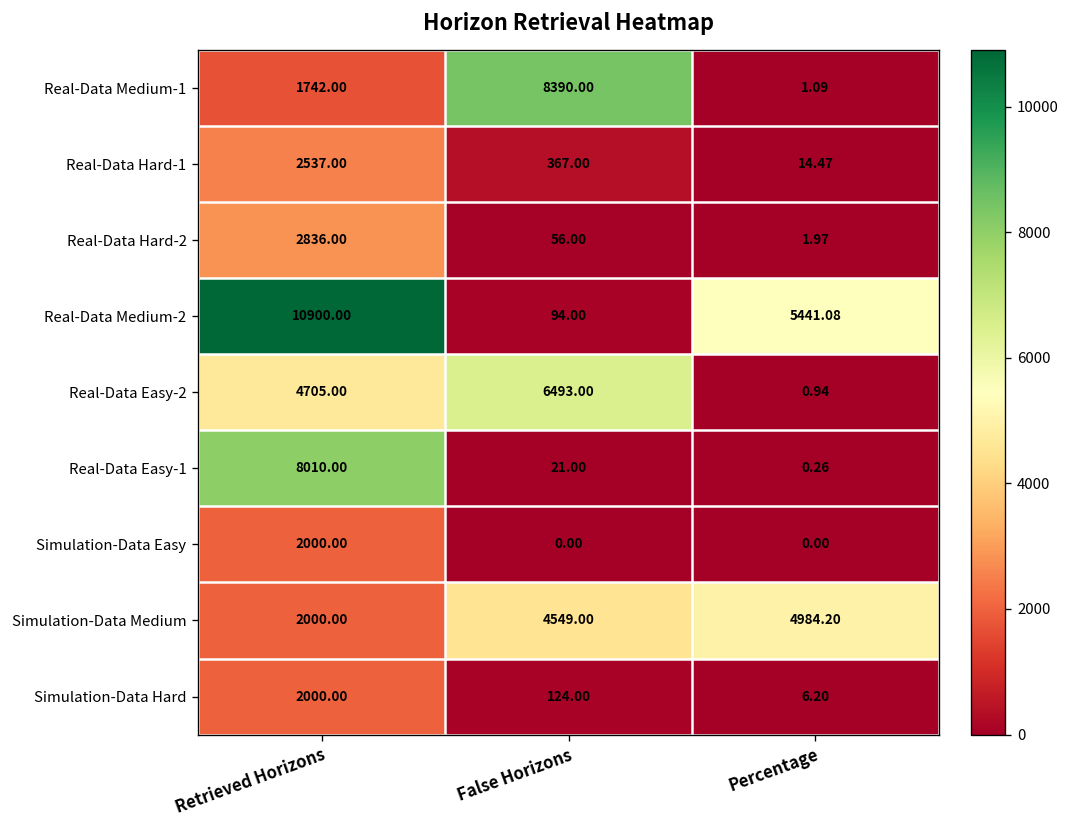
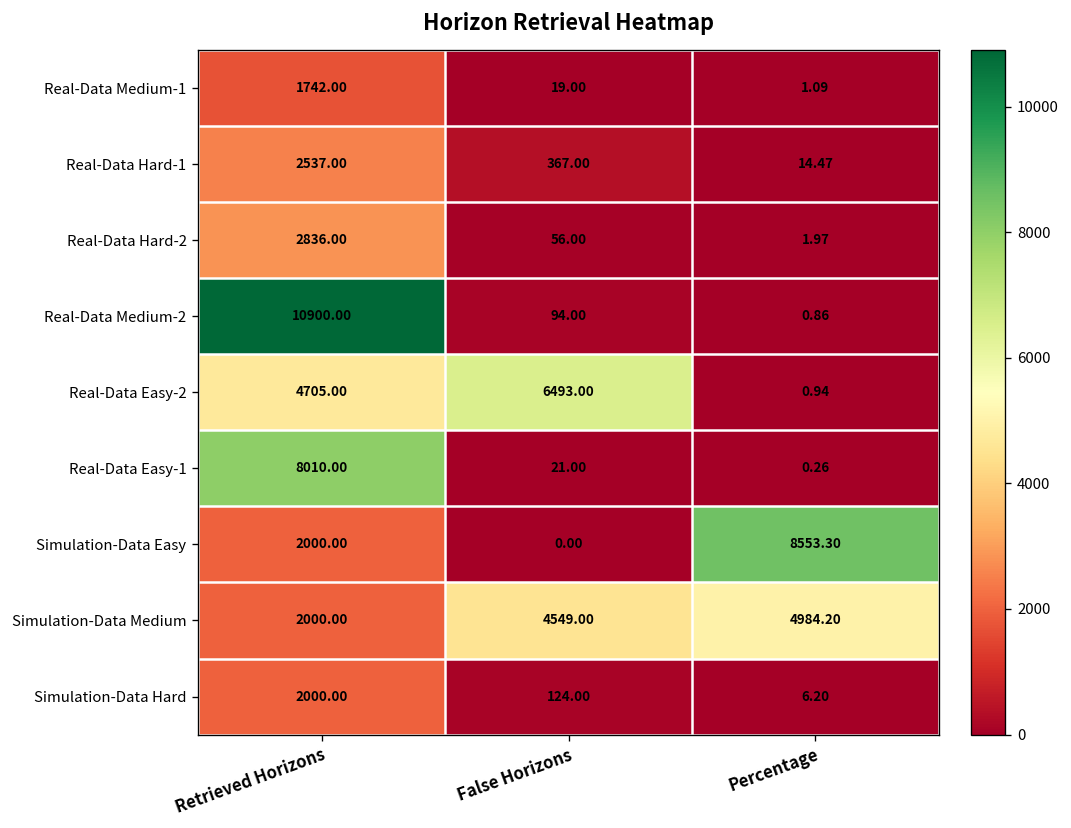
  {
    "Real-Data Medium-1": {
      "Retrieved Horizons": 1742.00,
-     "False Horizons": 8390.00,
+     "False Horizons": 19.00,
      "Percentage": 1.09
    },
    "Real-Data Hard-1": {
      "Retrieved Horizons": 2537.00,
      "False Horizons": 367.00,
      "Percentage": 14.47
    },
    "Real-Data Hard-2": {
      "Retrieved Horizons": 2836.00,
      "False Horizons": 56.00,
      "Percentage": 1.97
    },
    "Real-Data Medium-2": {
      "Retrieved Horizons": 10900.00,
      "False Horizons": 94.00,
-     "Percentage": 5441.08
+     "Percentage": 0.86
    },
    "Real-Data Easy-2": {
      "Retrieved Horizons": 4705.00,
      "False Horizons": 6493.00,
      "Percentage": 0.94
    },
    "Real-Data Easy-1": {
      "Retrieved Horizons": 8010.00,
      "False Horizons": 21.00,
      "Percentage": 0.26
    },
    "Simulation-Data Easy": {
      "Retrieved Horizons": 2000.00,
      "False Horizons": 0.00,
-     "Percentage": 0.00
+     "Percentage": 8553.30
    },
    "Simulation-Data Medium": {
      "Retrieved Horizons": 2000.00,
      "False Horizons": 4549.00,
      "Percentage": 4984.20
    },
    "Simulation-Data Hard": {
      "Retrieved Horizons": 2000.00,
      "False Horizons": 124.00,
      "Percentage": 6.20
    }
  }
